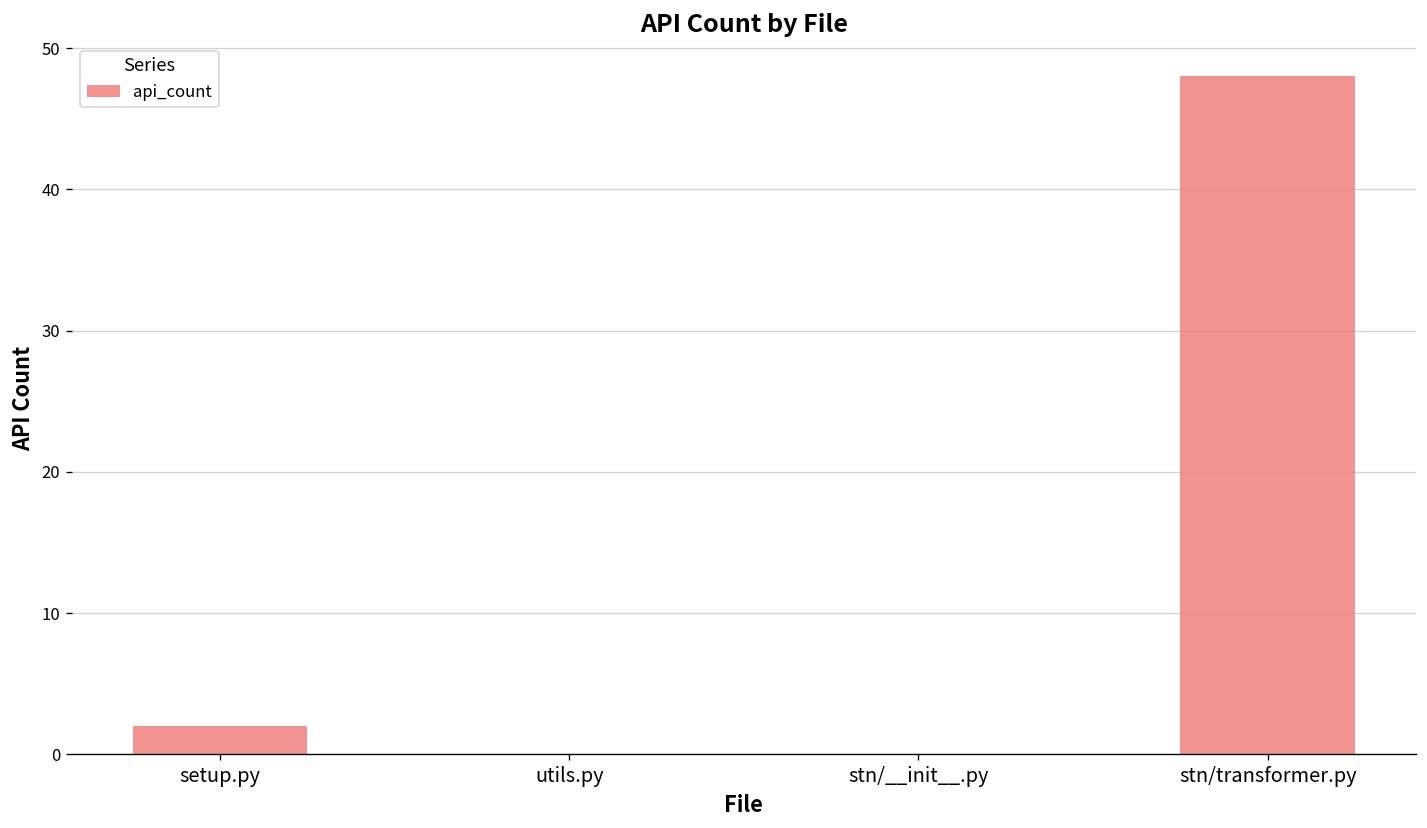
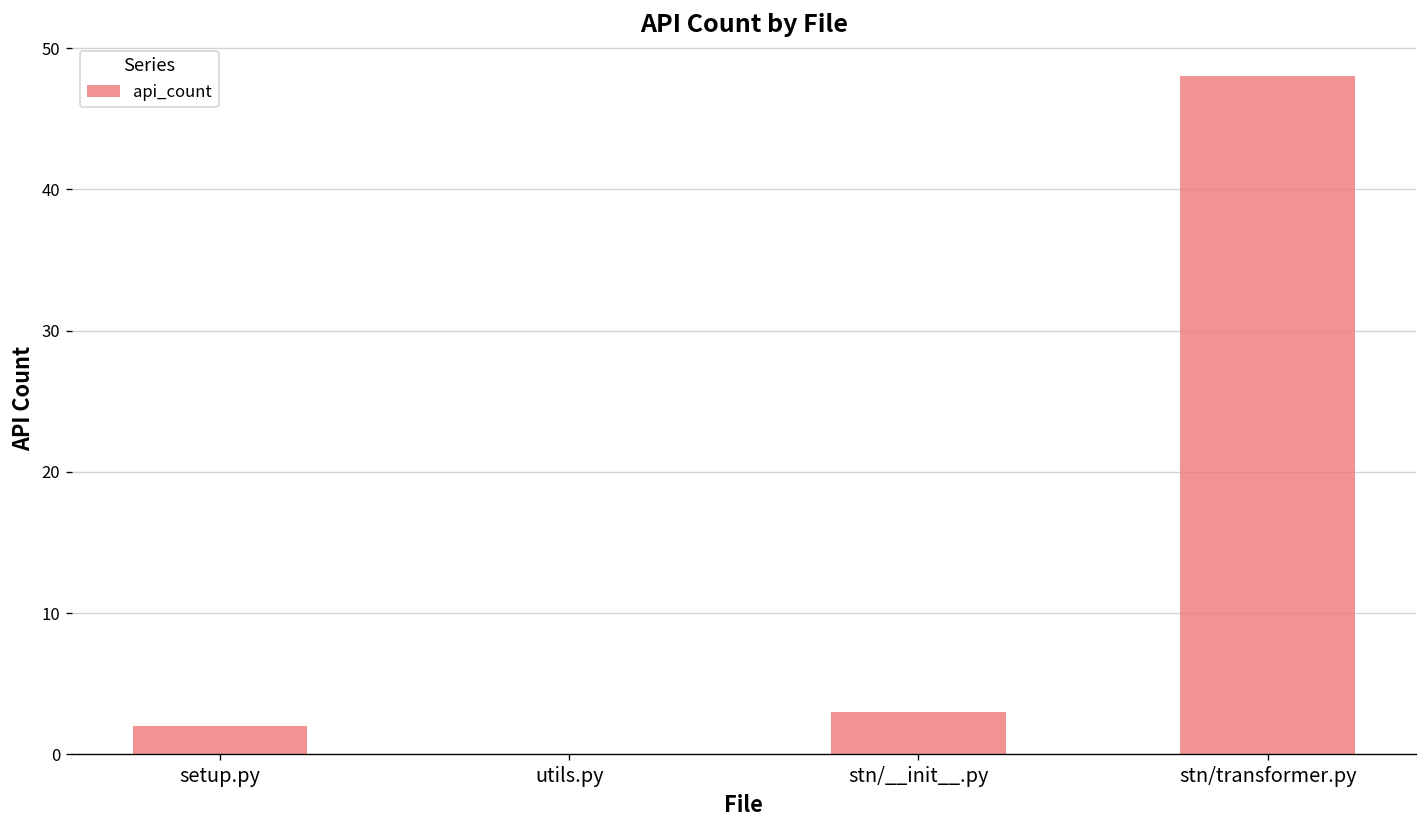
  {
    "setup.py": 2,
    "utils.py": 0,
-   "stn/__init__.py": 0,
+   "stn/__init__.py": 3,
    "stn/transformer.py": 48
  }
